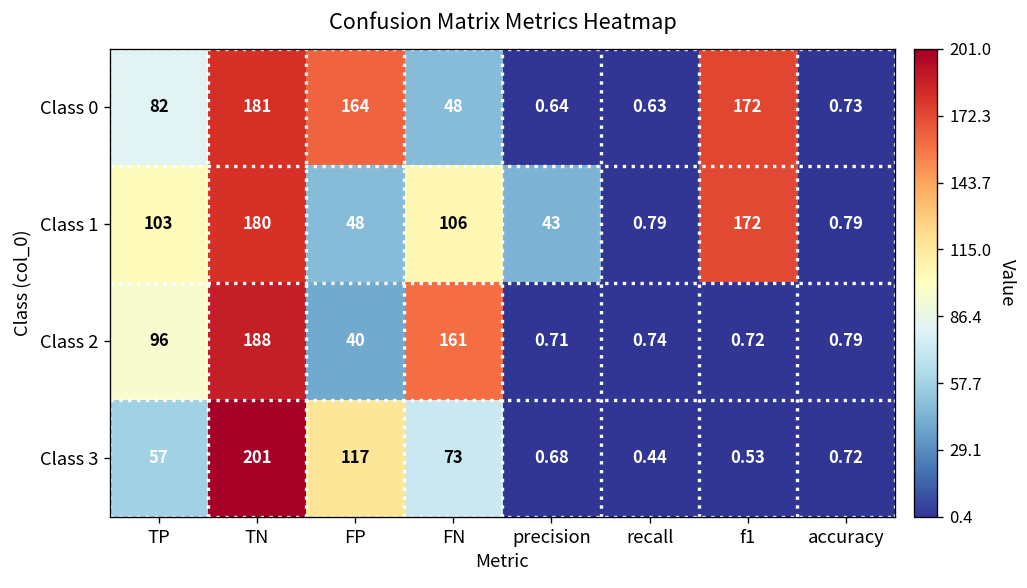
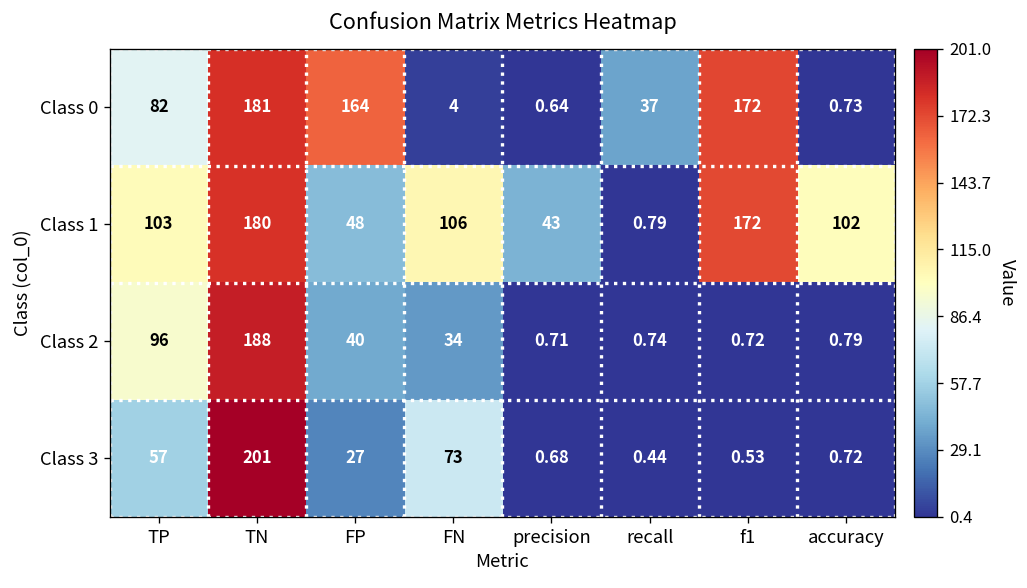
  {
    "Class 0": {
      "TP": 82,
      "TN": 181,
      "FP": 164,
-     "FN": 48,
+     "FN": 4,
      "precision": 0.64,
-     "recall": 0.63,
+     "recall": 37,
      "f1": 172,
      "accuracy": 0.73
    },
    "Class 1": {
      "TP": 103,
      "TN": 180,
      "FP": 48,
      "FN": 106,
      "precision": 43,
      "recall": 0.79,
      "f1": 172,
-     "accuracy": 0.79
+     "accuracy": 102
    },
    "Class 2": {
      "TP": 96,
      "TN": 188,
      "FP": 40,
-     "FN": 161,
+     "FN": 34,
      "precision": 0.71,
      "recall": 0.74,
      "f1": 0.72,
      "accuracy": 0.79
    },
    "Class 3": {
      "TP": 57,
      "TN": 201,
-     "FP": 117,
+     "FP": 27,
      "FN": 73,
      "precision": 0.68,
      "recall": 0.44,
      "f1": 0.53,
      "accuracy": 0.72
    }
  }
